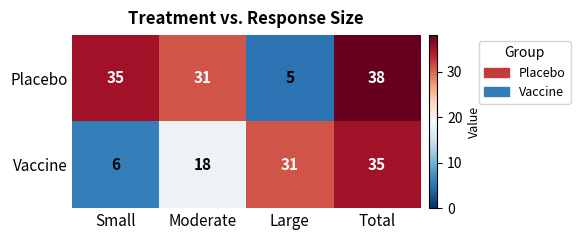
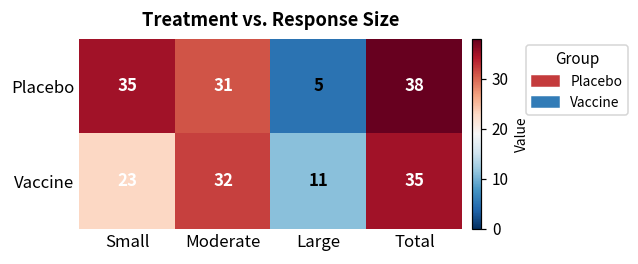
  {
    "Placebo": {
      "Small": 35,
      "Moderate": 31,
      "Large": 5,
      "Total": 38
    },
    "Vaccine": {
-     "Small": 6,
-     "Moderate": 18,
-     "Large": 31,
+     "Small": 23,
+     "Moderate": 32,
+     "Large": 11,
      "Total": 35
    }
  }
